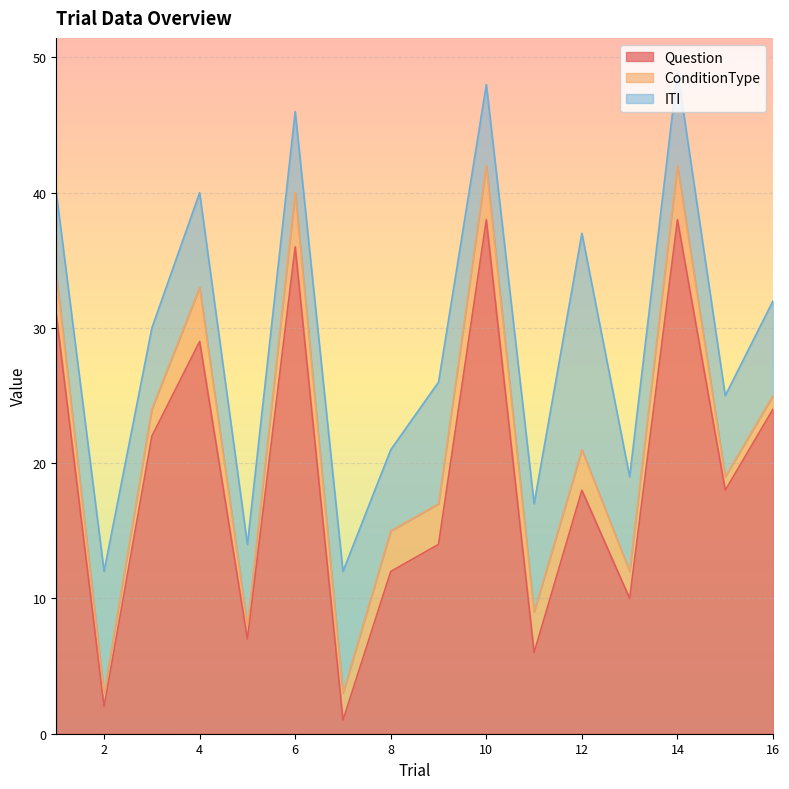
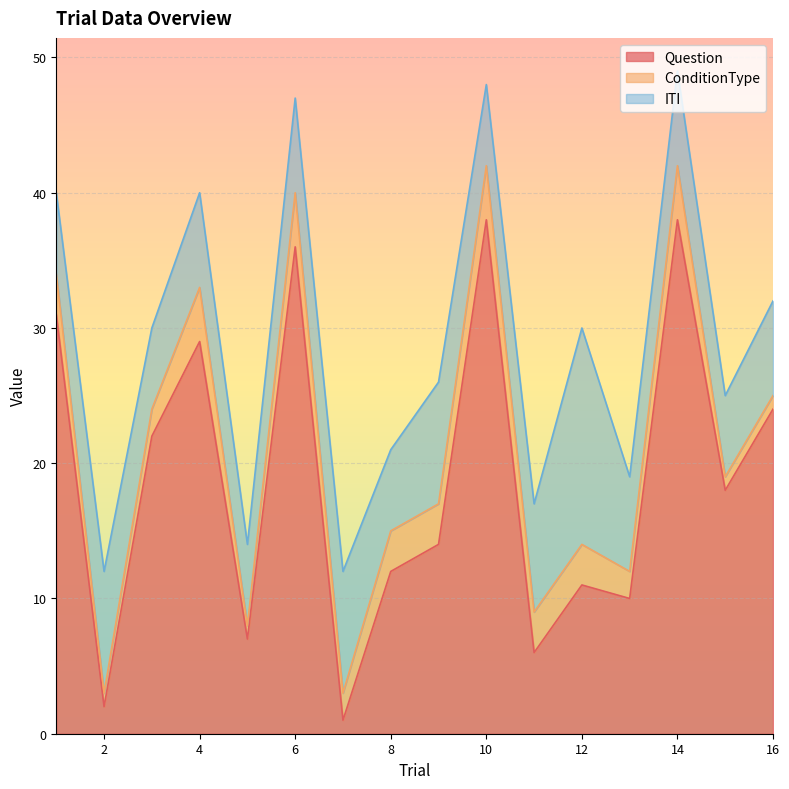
  {
    "Question": {
      "2": 2,
      "4": 29,
      "6": 36,
      "8": 12,
      "10": 38,
-     "12": 18,
+     "12": 11,
      "14": 38,
      "16": 24
    },
    "ConditionType": {
      "2": 1,
      "4": 4,
      "6": 4,
      "8": 3,
      "10": 4,
      "12": 3,
      "14": 4,
      "16": 1
    },
    "ITI": {
      "2": 9,
      "4": 7,
-     "6": 6,
+     "6": 7,
      "8": 6,
      "10": 6,
      "12": 16,
      "16": 7
    }
  }
